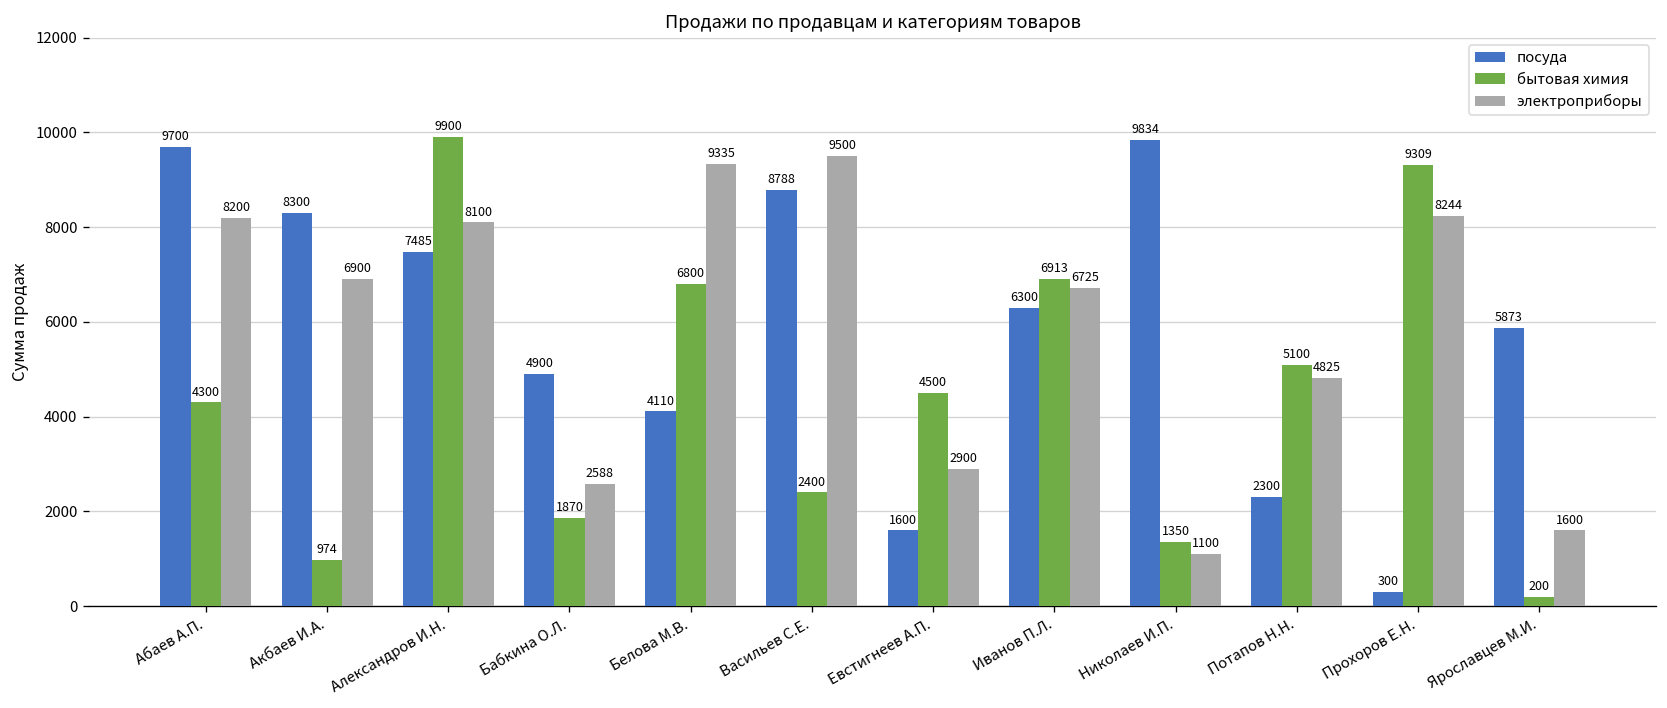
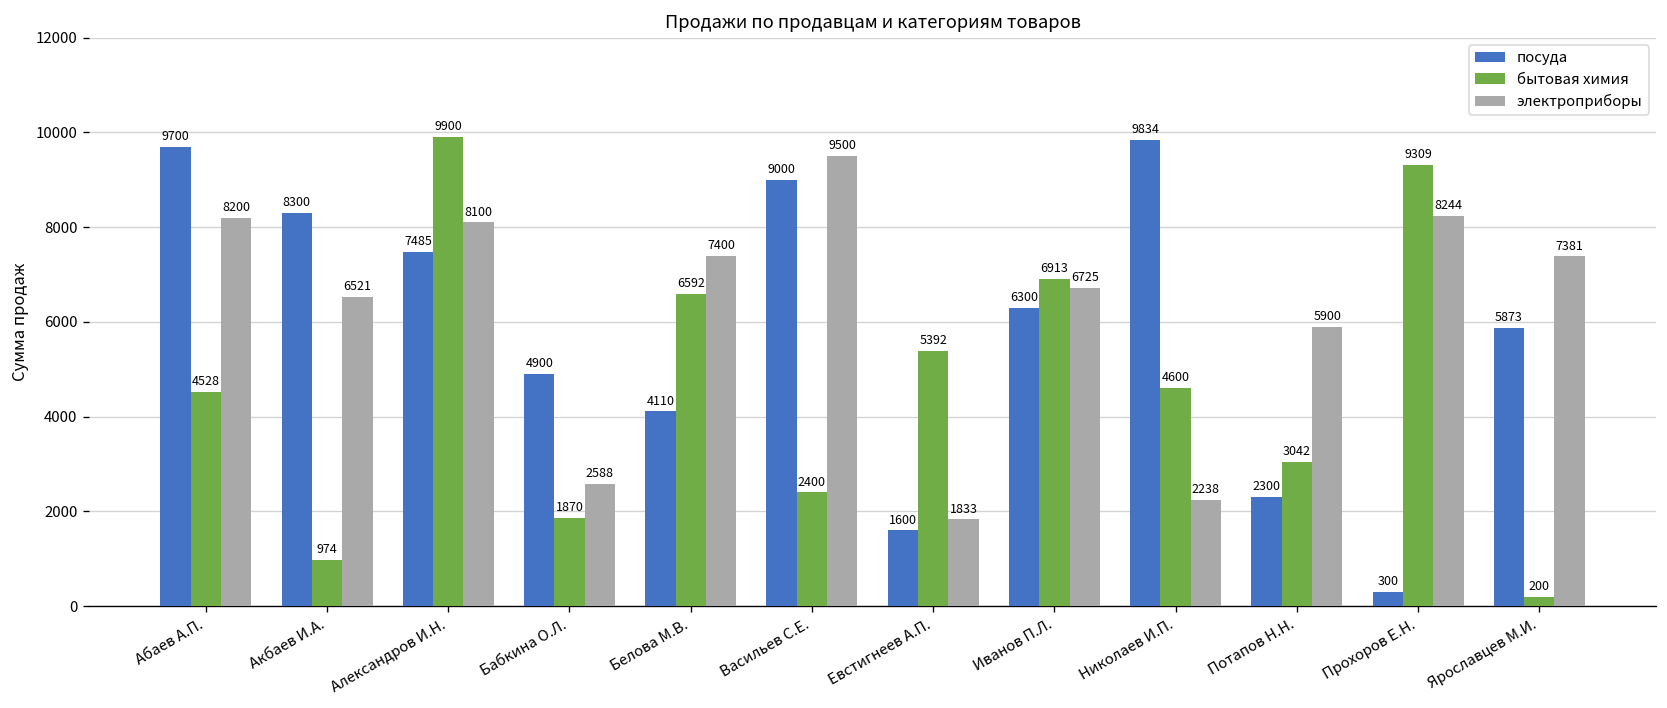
  {
    "посуда": {
      "Абаев А.П.": 9700,
      "Акбаев И.А.": 8300,
      "Александров И.Н.": 7485,
      "Бабкина О.Л.": 4900,
      "Белова М.В.": 4110,
-     "Васильев С.Е.": 8788,
+     "Васильев С.Е.": 9000,
      "Евстигнеев А.П.": 1600,
      "Иванов П.Л.": 6300,
      "Николаев И.П.": 9834,
      "Потапов Н.Н.": 2300,
      "Прохоров Е.Н.": 300,
      "Ярославцев М.И.": 5873
    },
    "бытовая химия": {
-     "Абаев А.П.": 4300,
+     "Абаев А.П.": 4528,
      "Акбаев И.А.": 974,
      "Александров И.Н.": 9900,
      "Бабкина О.Л.": 1870,
-     "Белова М.В.": 6800,
+     "Белова М.В.": 6592,
      "Васильев С.Е.": 2400,
-     "Евстигнеев А.П.": 4500,
+     "Евстигнеев А.П.": 5392,
      "Иванов П.Л.": 6913,
-     "Николаев И.П.": 1350,
-     "Потапов Н.Н.": 5100,
+     "Николаев И.П.": 4600,
+     "Потапов Н.Н.": 3042,
      "Прохоров Е.Н.": 9309,
      "Ярославцев М.И.": 200
    },
    "электроприборы": {
      "Абаев А.П.": 8200,
-     "Акбаев И.А.": 6900,
+     "Акбаев И.А.": 6521,
      "Александров И.Н.": 8100,
      "Бабкина О.Л.": 2588,
-     "Белова М.В.": 9335,
+     "Белова М.В.": 7400,
      "Васильев С.Е.": 9500,
-     "Евстигнеев А.П.": 2900,
+     "Евстигнеев А.П.": 1833,
      "Иванов П.Л.": 6725,
-     "Николаев И.П.": 1100,
-     "Потапов Н.Н.": 4825,
+     "Николаев И.П.": 2238,
+     "Потапов Н.Н.": 5900,
      "Прохоров Е.Н.": 8244,
-     "Ярославцев М.И.": 1600
+     "Ярославцев М.И.": 7381
    }
  }
